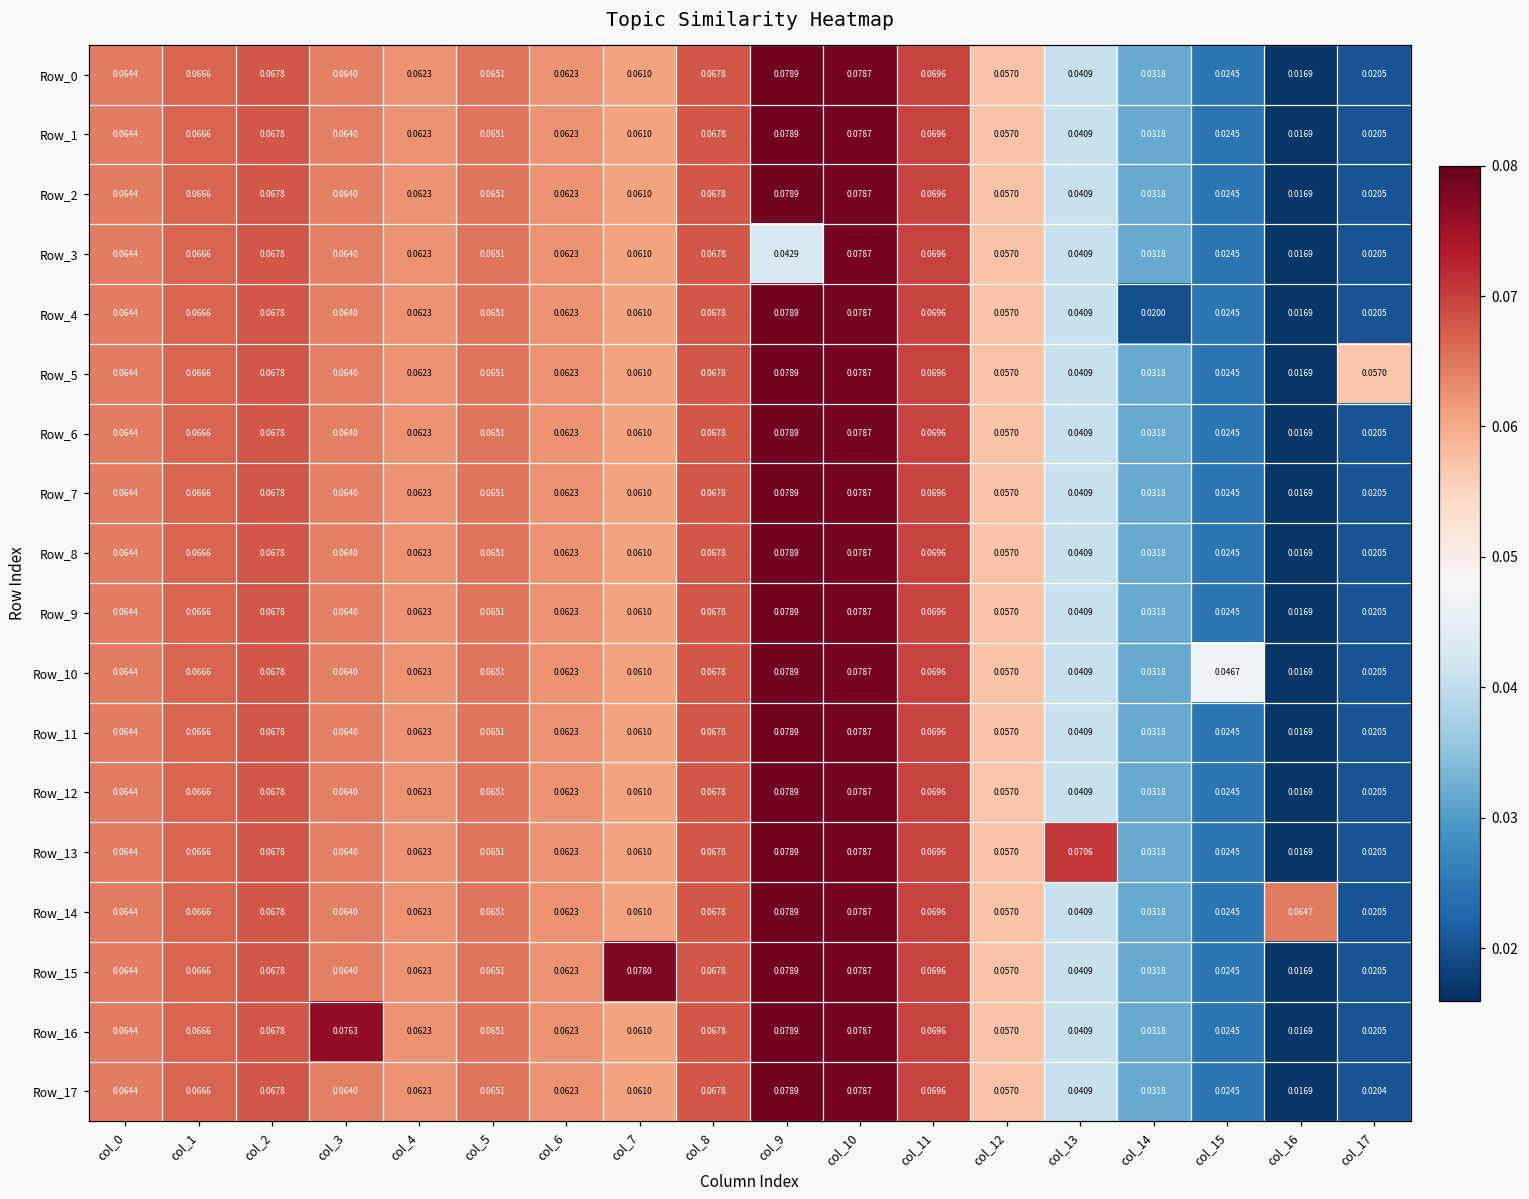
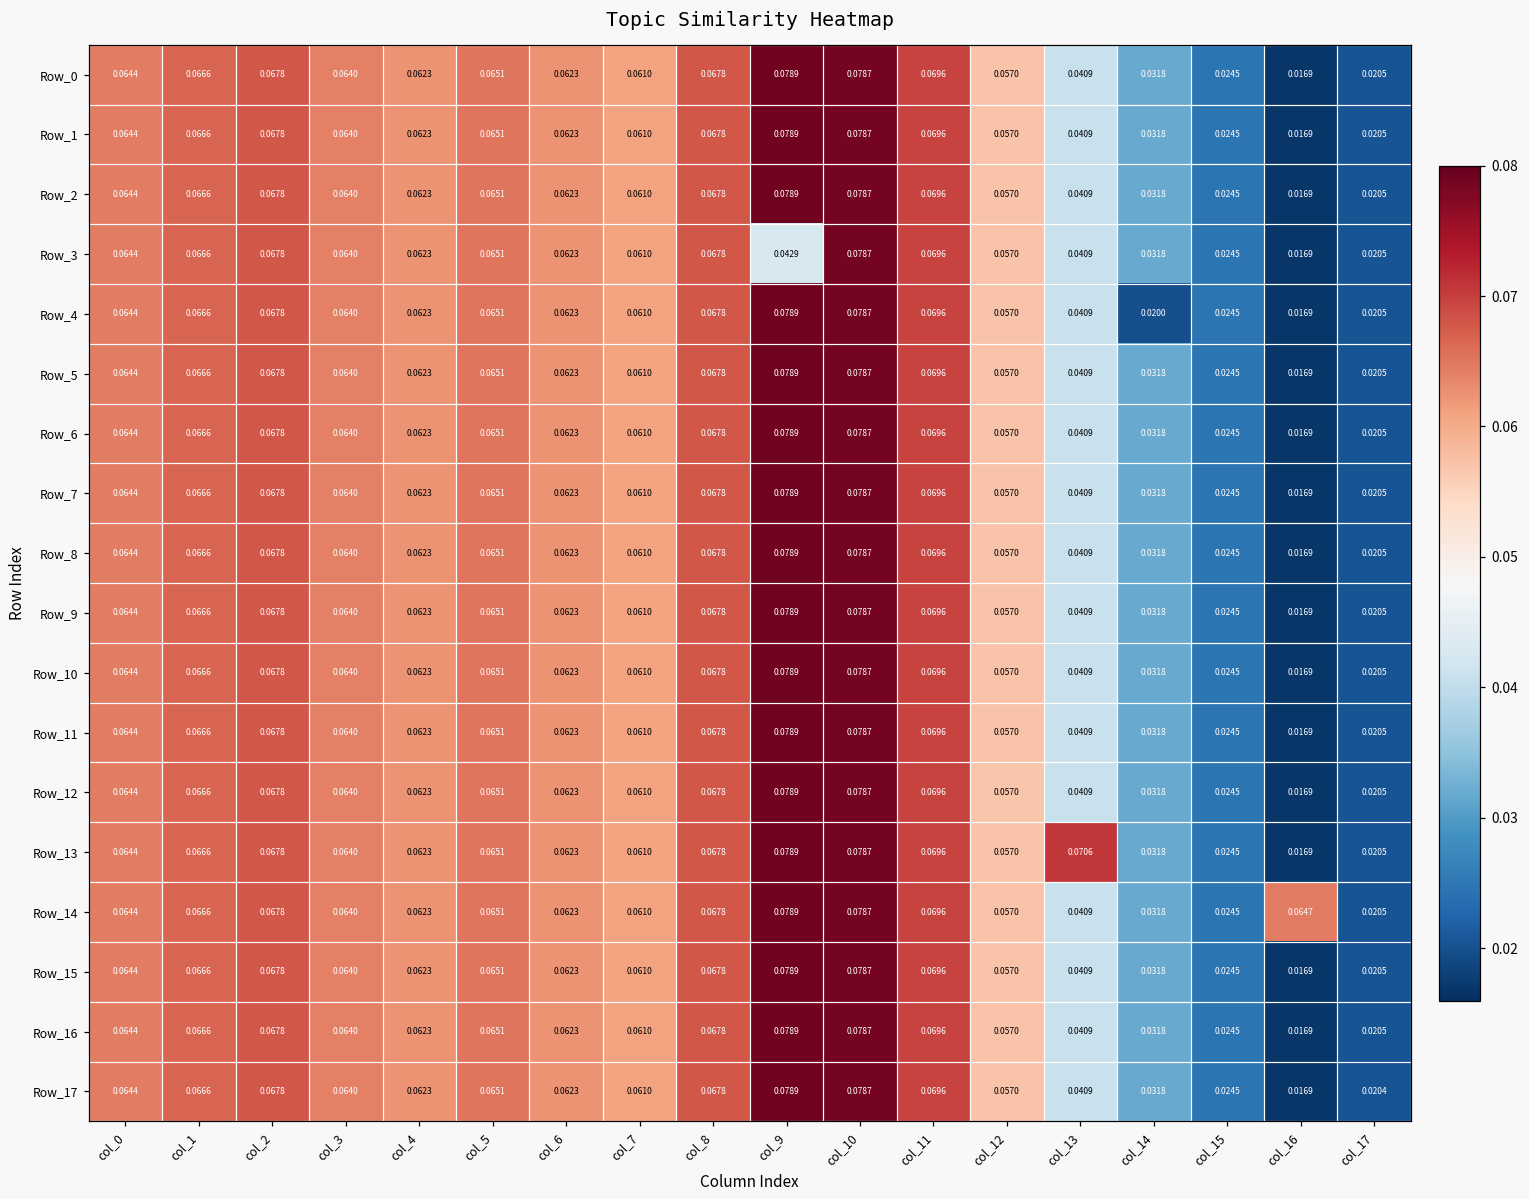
  {
    "Row_5": {
      "col_0": 0.0644,
      "col_1": 0.0666,
      "col_2": 0.0678,
      "col_3": 0.0640,
      "col_4": 0.0623,
      "col_5": 0.0651,
      "col_6": 0.0623,
      "col_7": 0.0610,
      "col_8": 0.0678,
      "col_9": 0.0789,
      "col_10": 0.0787,
      "col_11": 0.0696,
      "col_12": 0.0570,
      "col_13": 0.0409,
      "col_14": 0.0318,
      "col_15": 0.0245,
      "col_16": 0.0169,
-     "col_17": 0.0570
+     "col_17": 0.0205
    },
    "Row_10": {
      "col_0": 0.0644,
      "col_1": 0.0666,
      "col_2": 0.0678,
      "col_3": 0.0640,
      "col_4": 0.0623,
      "col_5": 0.0651,
      "col_6": 0.0623,
      "col_7": 0.0610,
      "col_8": 0.0678,
      "col_9": 0.0789,
      "col_10": 0.0787,
      "col_11": 0.0696,
      "col_12": 0.0570,
      "col_13": 0.0409,
      "col_14": 0.0318,
-     "col_15": 0.0467,
+     "col_15": 0.0245,
      "col_16": 0.0169,
      "col_17": 0.0205
    },
    "Row_15": {
      "col_0": 0.0644,
      "col_1": 0.0666,
      "col_2": 0.0678,
      "col_3": 0.0640,
      "col_4": 0.0623,
      "col_5": 0.0651,
      "col_6": 0.0623,
-     "col_7": 0.0780,
+     "col_7": 0.0610,
      "col_8": 0.0678,
      "col_9": 0.0789,
      "col_10": 0.0787,
      "col_11": 0.0696,
      "col_12": 0.0570,
      "col_13": 0.0409,
      "col_14": 0.0318,
      "col_15": 0.0245,
      "col_16": 0.0169,
      "col_17": 0.0205
    },
    "Row_16": {
      "col_0": 0.0644,
      "col_1": 0.0666,
      "col_2": 0.0678,
-     "col_3": 0.0763,
+     "col_3": 0.0640,
      "col_4": 0.0623,
      "col_5": 0.0651,
      "col_6": 0.0623,
      "col_7": 0.0610,
      "col_8": 0.0678,
      "col_9": 0.0789,
      "col_10": 0.0787,
      "col_11": 0.0696,
      "col_12": 0.0570,
      "col_13": 0.0409,
      "col_14": 0.0318,
      "col_15": 0.0245,
      "col_16": 0.0169,
      "col_17": 0.0205
    }
  }
